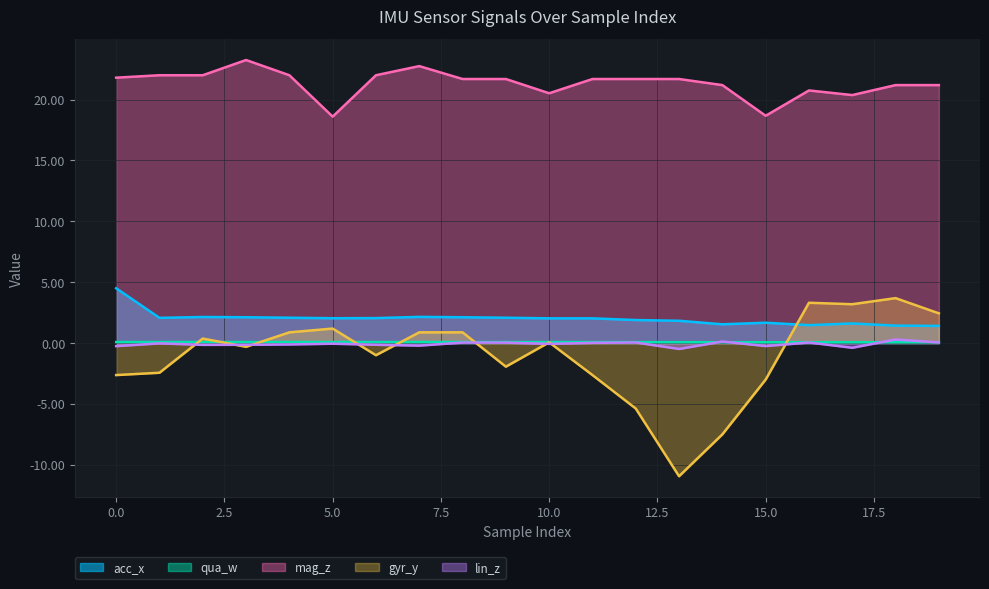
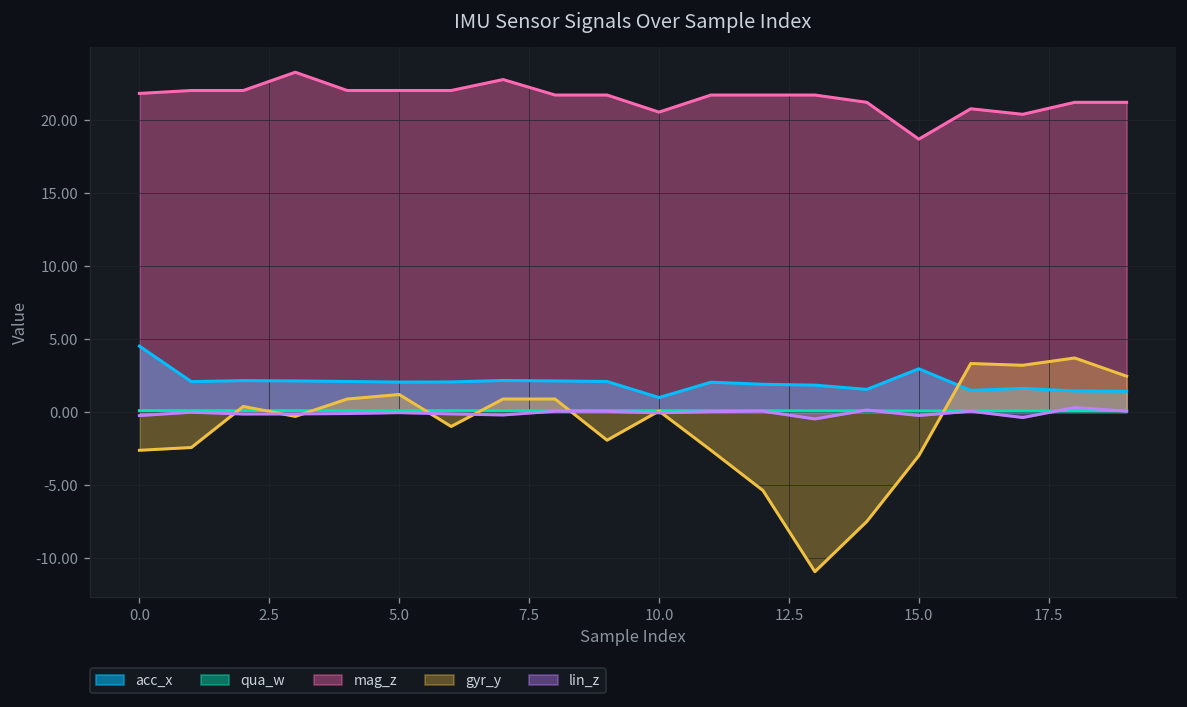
  {
    "acc_x": {
      "0.0": 4.5,
      "5.0": 2.0,
-     "10.0": 2.0,
-     "15.0": 1.7
+     "10.0": 1.0,
+     "15.0": 3.0
    },
    "mag_z": {
      "0.0": 21.8,
-     "5.0": 18.6,
+     "5.0": 22.0,
      "10.0": 20.5,
      "15.0": 18.7
    }
  }
